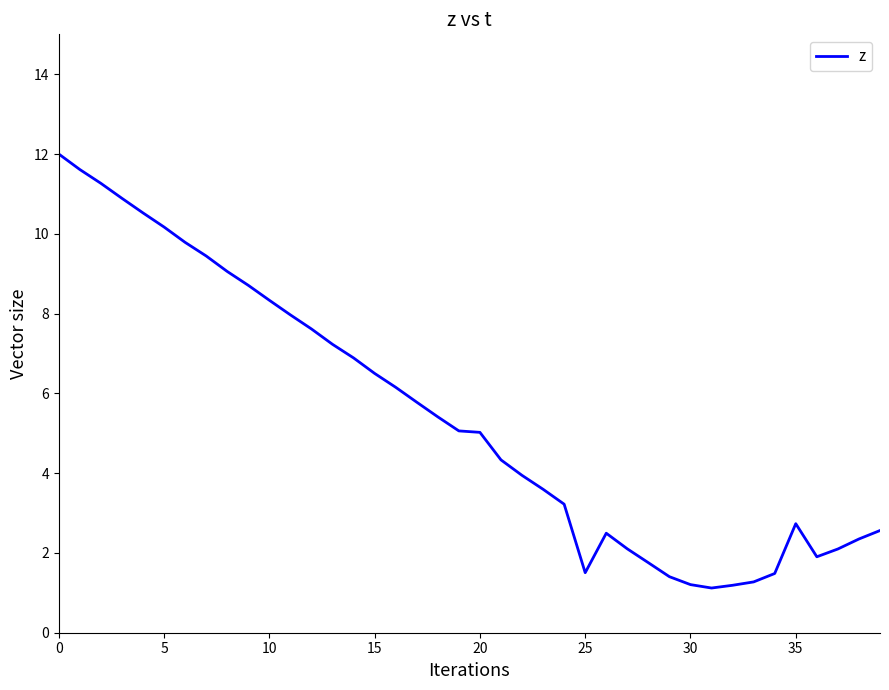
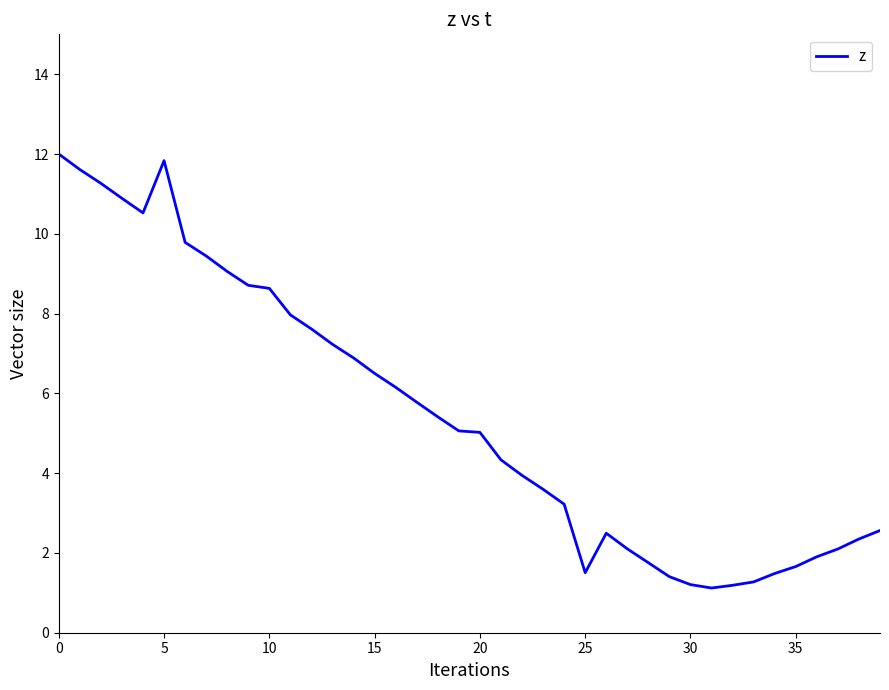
  {
    "0": 12.0,
-   "5": 10.2,
-   "10": 8.3,
+   "5": 11.8,
+   "10": 8.6,
    "15": 6.5,
    "20": 5.0,
    "25": 1.5,
    "30": 1.2,
-   "35": 2.7
+   "35": 1.7
  }
